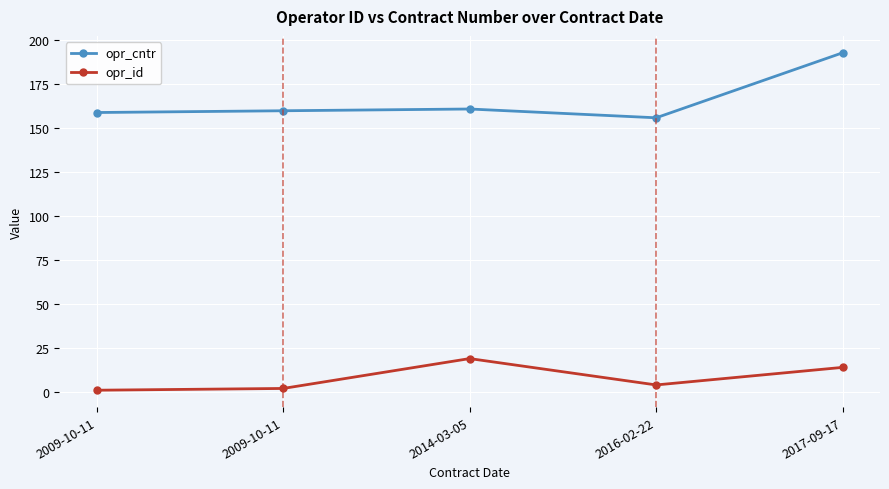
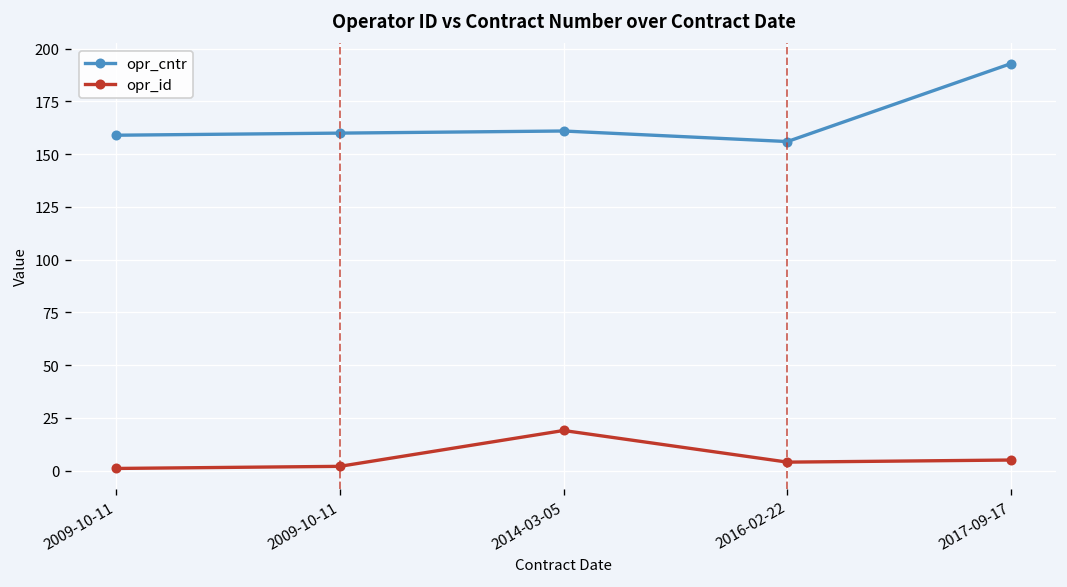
  {
    "opr_cntr": {
      "2014-03-05": 161,
      "2016-02-22": 156,
      "2017-09-17": 193
    },
    "opr_id": {
      "2014-03-05": 19,
      "2016-02-22": 4,
-     "2017-09-17": 14
+     "2017-09-17": 5
    }
  }
